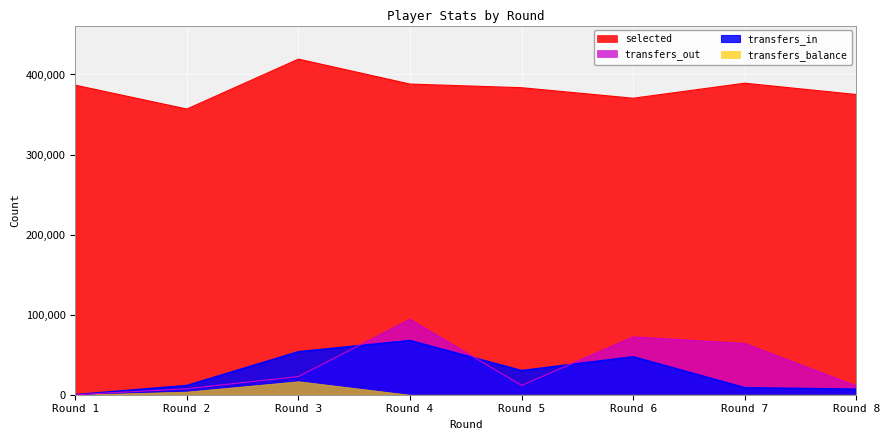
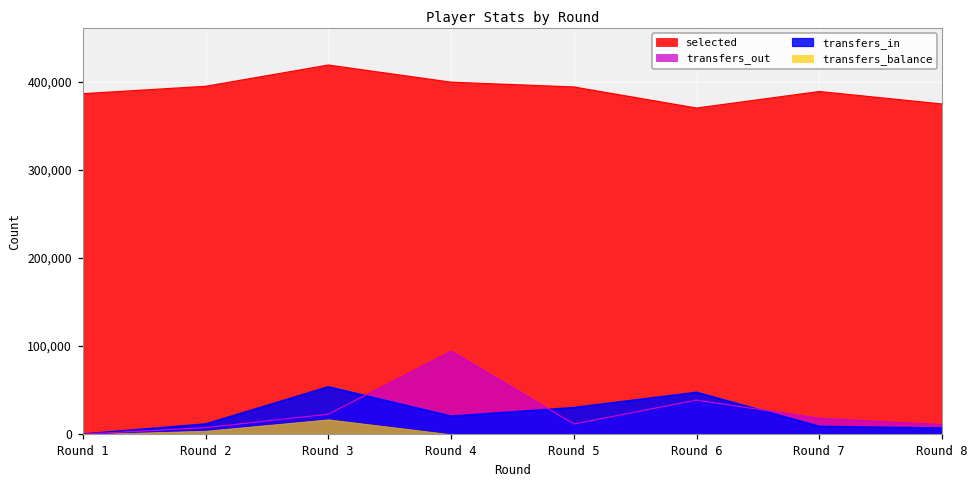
  {
    "selected": {
      "Round 1": "390,000",
-     "Round 2": "360,000",
+     "Round 2": "400,000",
      "Round 3": "420,000",
-     "Round 4": "390,000",
-     "Round 5": "380,000",
+     "Round 4": "400,000",
+     "Round 5": "390,000",
      "Round 6": "370,000",
      "Round 7": "390,000",
      "Round 8": "370,000"
    },
    "transfers_out": {
      "Round 2": "10,000",
      "Round 3": "20,000",
      "Round 4": "90,000",
      "Round 5": "10,000",
-     "Round 6": "70,000",
-     "Round 7": "60,000",
+     "Round 6": "40,000",
+     "Round 7": "20,000",
      "Round 8": "10,000"
    },
    "transfers_in": {
      "Round 2": "10,000",
      "Round 3": "50,000",
-     "Round 4": "70,000",
+     "Round 4": "20,000",
      "Round 5": "30,000",
      "Round 6": "50,000",
      "Round 7": "10,000",
      "Round 8": "10,000"
    },
    "transfers_balance": {
      "Round 2": "0",
      "Round 3": "20,000",
      "Round 4": "0",
      "Round 5": "0",
      "Round 6": "0",
      "Round 7": "0",
      "Round 8": "0"
    }
  }
